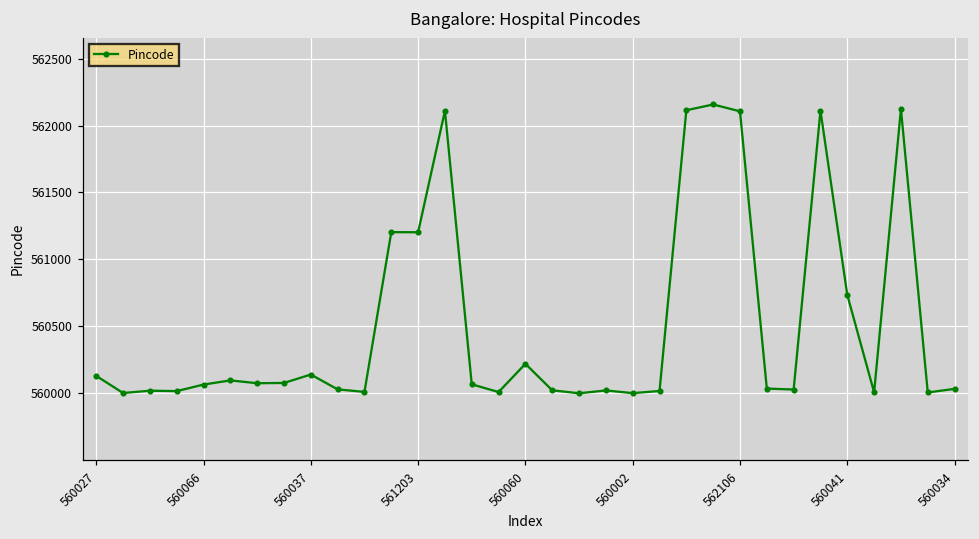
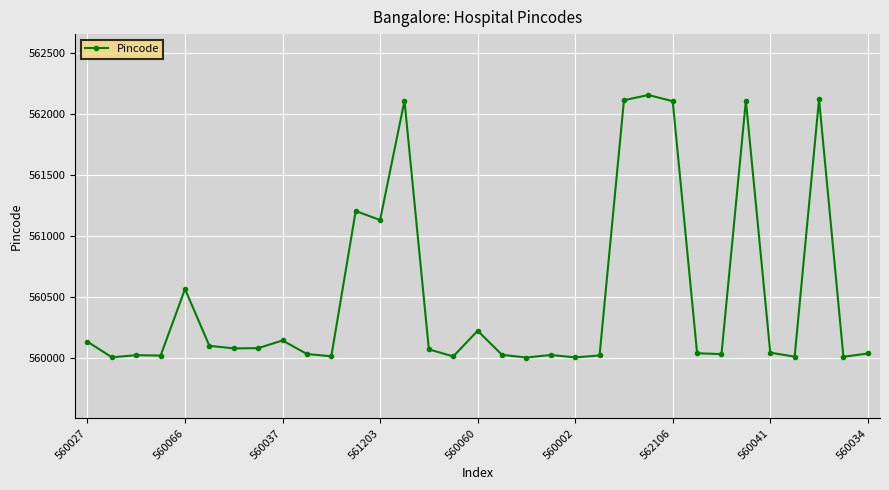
  {
    "560027": 560130,
-   "560066": 560070,
+   "560066": 560560,
    "560037": 560140,
-   "561203": 561200,
+   "561203": 561130,
    "560060": 560220,
    "560002": 560000,
    "562106": 562110,
-   "560041": 560740,
+   "560041": 560040,
    "560034": 560030
  }
